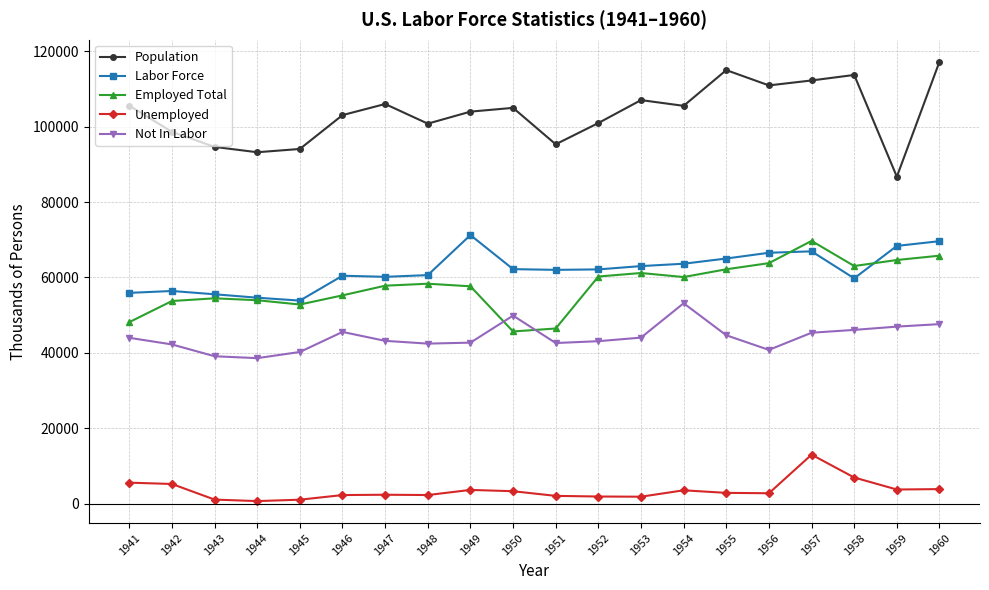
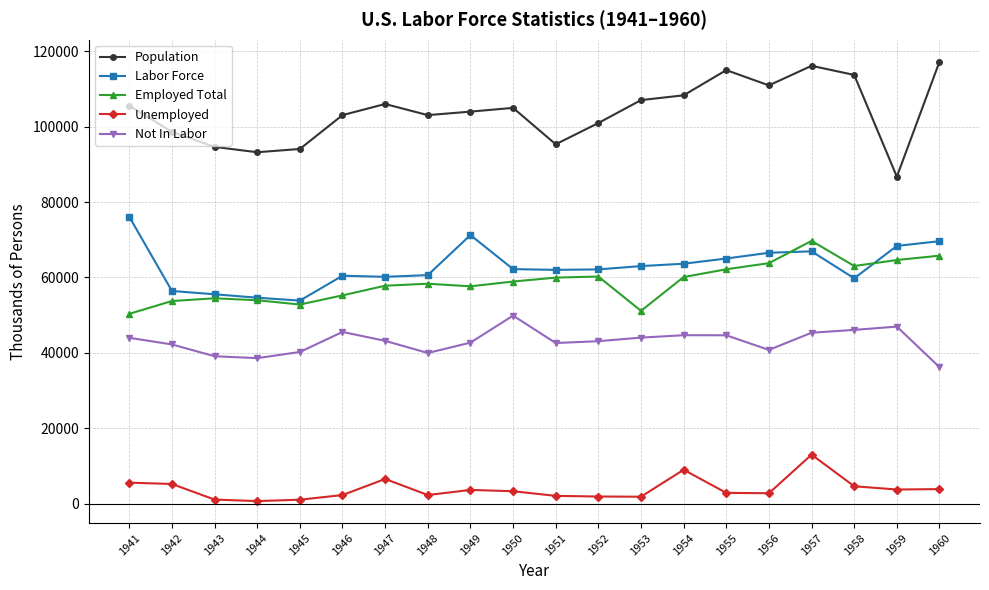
  {
    "Population": {
      "1943": 95000,
      "1944": 93000,
      "1945": 94000,
      "1946": 103000,
      "1947": 106000,
-     "1948": 101000,
+     "1948": 103000,
      "1949": 104000,
      "1950": 105000,
      "1951": 95000,
      "1952": 101000,
      "1953": 107000,
-     "1954": 106000,
+     "1954": 108000,
      "1955": 115000,
      "1956": 111000,
-     "1957": 112000,
+     "1957": 116000,
      "1958": 114000,
      "1959": 87000,
      "1960": 117000
    },
    "Labor Force": {
-     "1941": 56000,
+     "1941": 76000,
      "1942": 56000,
      "1943": 56000,
      "1945": 54000,
      "1946": 60000,
      "1947": 60000,
      "1948": 61000,
      "1949": 71000,
      "1950": 62000,
      "1951": 62000,
      "1952": 62000,
      "1953": 63000,
      "1954": 64000,
      "1955": 65000,
      "1956": 67000,
      "1957": 67000,
      "1958": 60000,
      "1959": 68000,
      "1960": 70000
    },
    "Employed Total": {
-     "1941": 48000,
+     "1941": 50000,
      "1942": 54000,
      "1943": 54000,
      "1945": 53000,
      "1946": 55000,
      "1947": 58000,
      "1948": 58000,
      "1949": 58000,
-     "1950": 46000,
-     "1951": 46000,
+     "1950": 59000,
+     "1951": 60000,
      "1952": 60000,
-     "1953": 61000,
+     "1953": 51000,
      "1954": 60000,
      "1955": 62000,
      "1956": 64000,
      "1957": 70000,
      "1958": 63000,
      "1959": 65000,
      "1960": 66000
    },
    "Unemployed": {
      "1941": 6000,
      "1942": 5000,
      "1943": 1000,
      "1944": 1000,
      "1945": 1000,
      "1946": 2000,
-     "1947": 2000,
+     "1947": 7000,
      "1948": 2000,
      "1949": 4000,
      "1950": 3000,
      "1951": 2000,
      "1952": 2000,
      "1953": 2000,
-     "1954": 4000,
+     "1954": 9000,
      "1955": 3000,
      "1956": 3000,
      "1957": 13000,
-     "1958": 7000,
+     "1958": 5000,
      "1959": 4000,
      "1960": 4000
    },
    "Not In Labor": {
      "1941": 44000,
      "1942": 42000,
      "1943": 39000,
      "1944": 39000,
      "1945": 40000,
      "1946": 46000,
      "1947": 43000,
-     "1948": 42000,
+     "1948": 40000,
      "1949": 43000,
      "1950": 50000,
      "1951": 43000,
      "1952": 43000,
      "1953": 44000,
-     "1954": 53000,
+     "1954": 45000,
      "1955": 45000,
      "1956": 41000,
      "1957": 45000,
      "1958": 46000,
      "1959": 47000,
-     "1960": 48000
+     "1960": 36000
    }
  }
